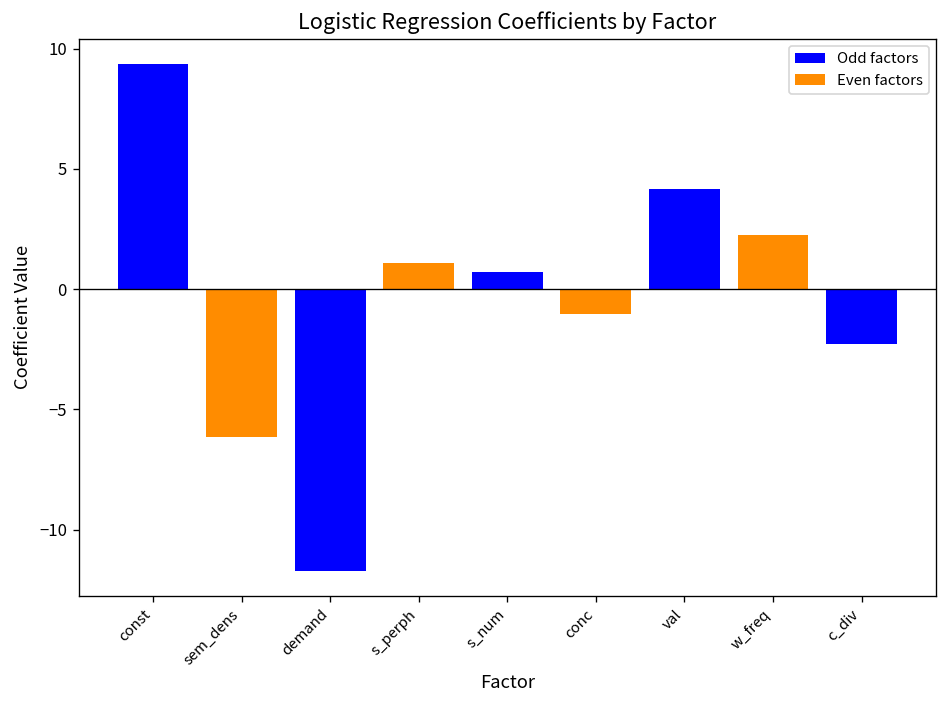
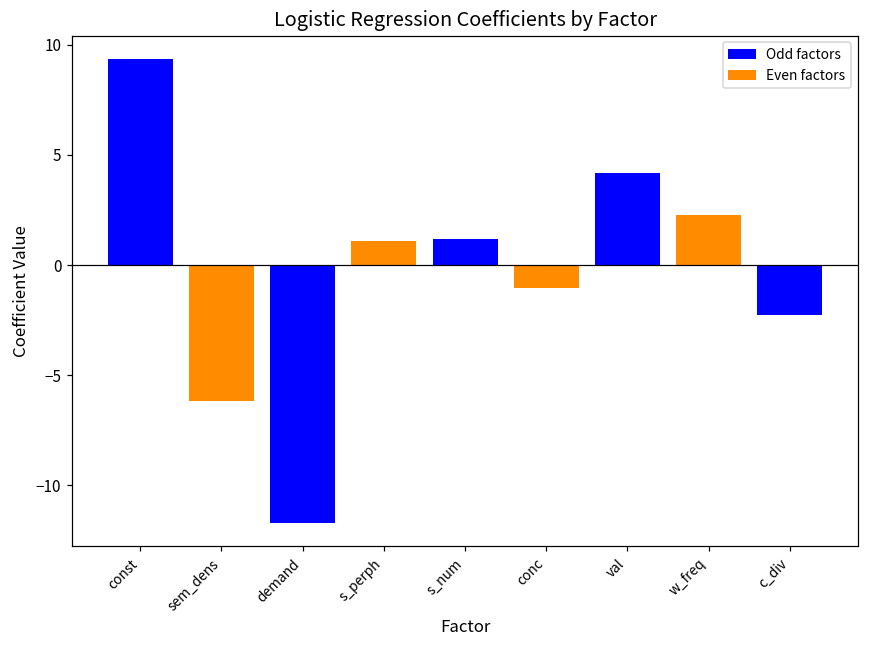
  {
    "const": 9.4,
    "sem_dens": -6.2,
    "demand": -11.7,
    "s_perph": 1.1,
-   "s_num": 0.7,
+   "s_num": 1.2,
    "conc": -1.0,
    "val": 4.2,
    "w_freq": 2.3,
    "c_div": -2.3
  }
